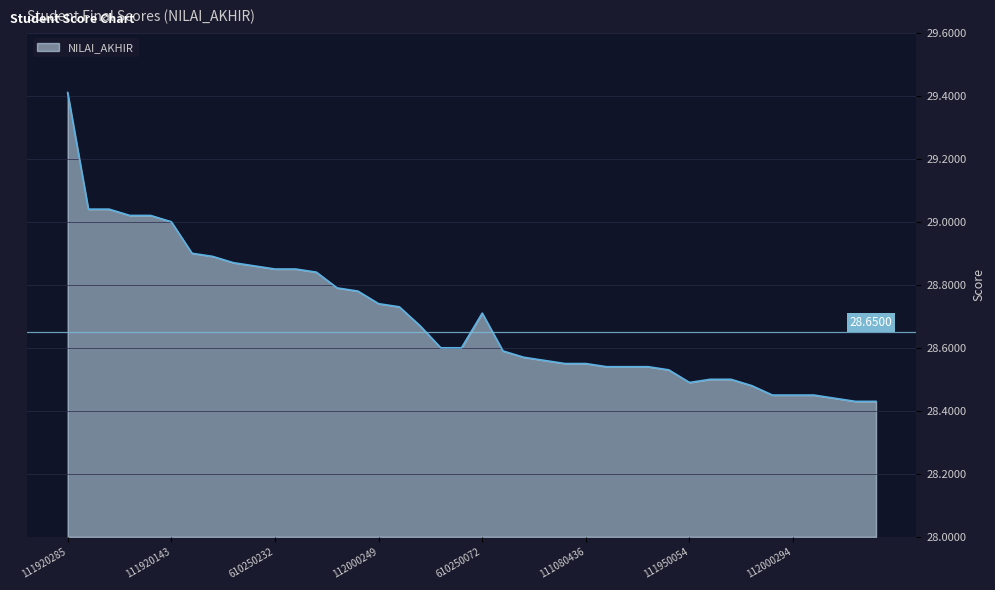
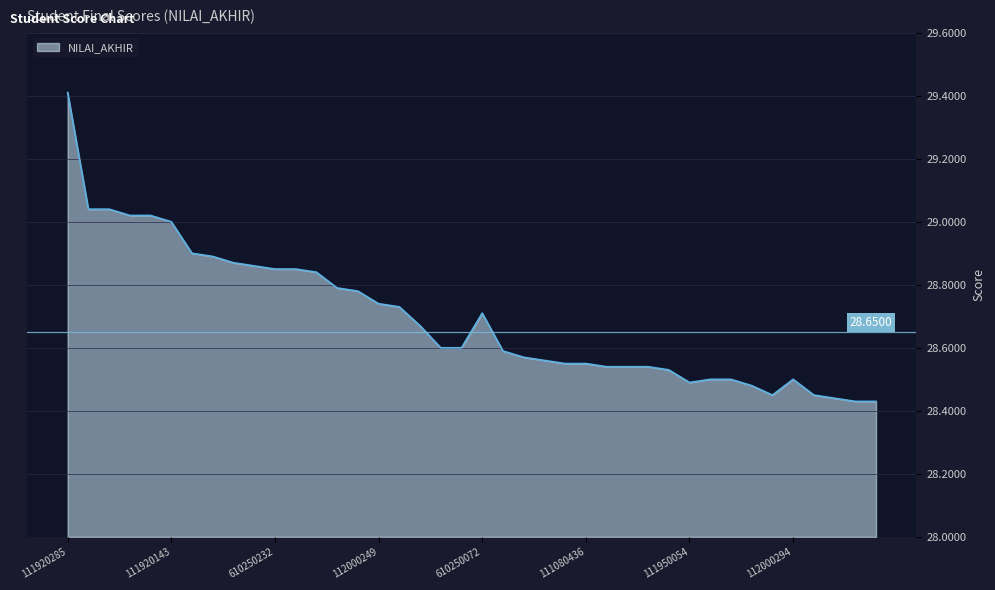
  {
    "111920285": 29.41,
    "111920143": 29.00,
    "610250232": 28.85,
    "112000249": 28.74,
    "610250072": 28.71,
    "111080436": 28.55,
    "111950054": 28.49,
-   "112000294": 28.45
+   "112000294": 28.50
  }
